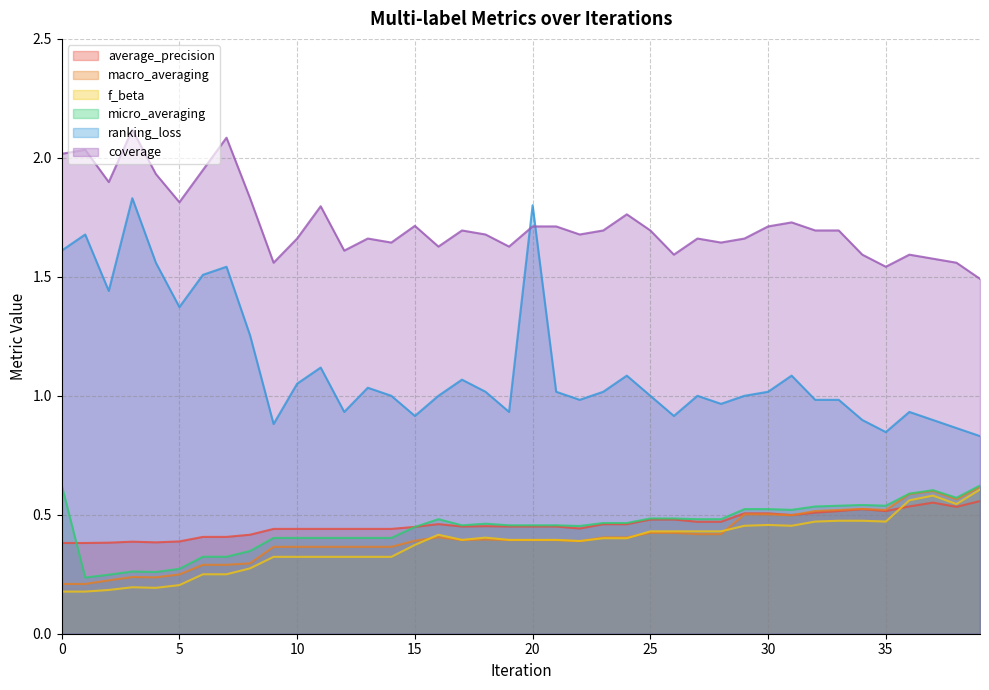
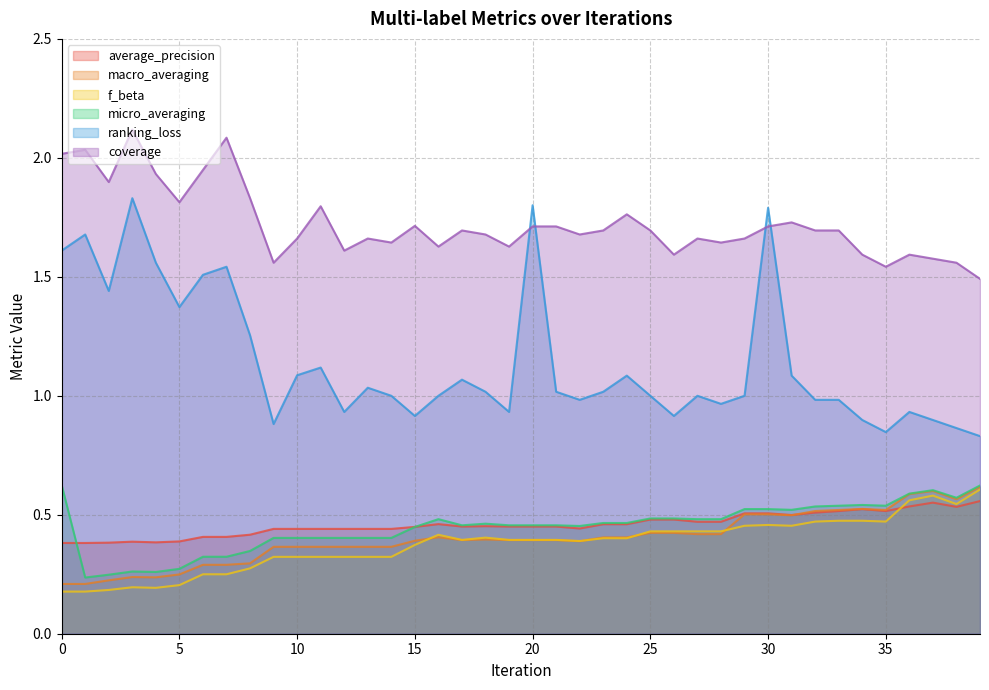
  {
    "micro_averaging": {
      "0": 0.63,
      "5": 0.27,
      "10": 0.40,
      "30": 0.52,
      "35": 0.54
    },
    "ranking_loss": {
      "0": 1.61,
      "5": 1.37,
-     "10": 1.05,
+     "10": 1.09,
      "15": 0.92,
      "20": 1.80,
      "25": 1.00,
-     "30": 1.02,
+     "30": 1.79,
      "35": 0.85
    },
    "coverage": {
      "0": 2.02,
      "5": 1.81,
      "10": 1.66,
      "15": 1.71,
      "20": 1.71,
      "25": 1.69,
      "30": 1.71,
      "35": 1.54
    }
  }
